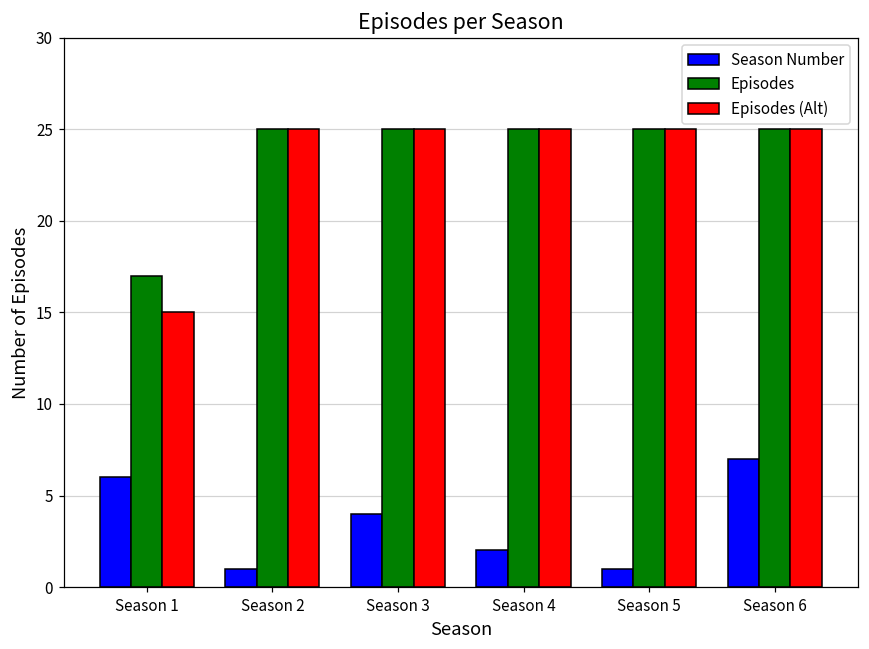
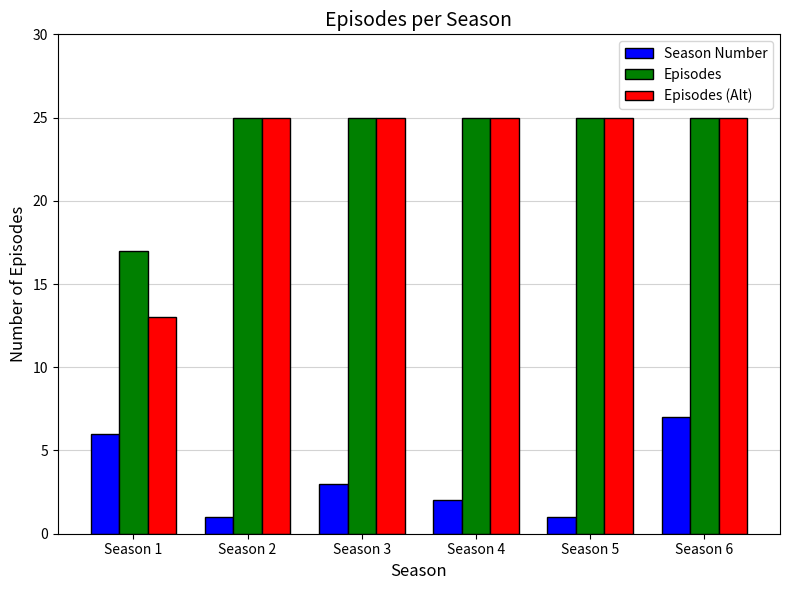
  {
    "Season Number": {
      "Season 1": 6,
      "Season 2": 1,
-     "Season 3": 4,
+     "Season 3": 3,
      "Season 4": 2,
      "Season 5": 1,
      "Season 6": 7
    },
    "Episodes": {
      "Season 1": 17,
      "Season 2": 25,
      "Season 3": 25,
      "Season 4": 25,
      "Season 5": 25,
      "Season 6": 25
    },
    "Episodes (Alt)": {
-     "Season 1": 15,
+     "Season 1": 13,
      "Season 2": 25,
      "Season 3": 25,
      "Season 4": 25,
      "Season 5": 25,
      "Season 6": 25
    }
  }
